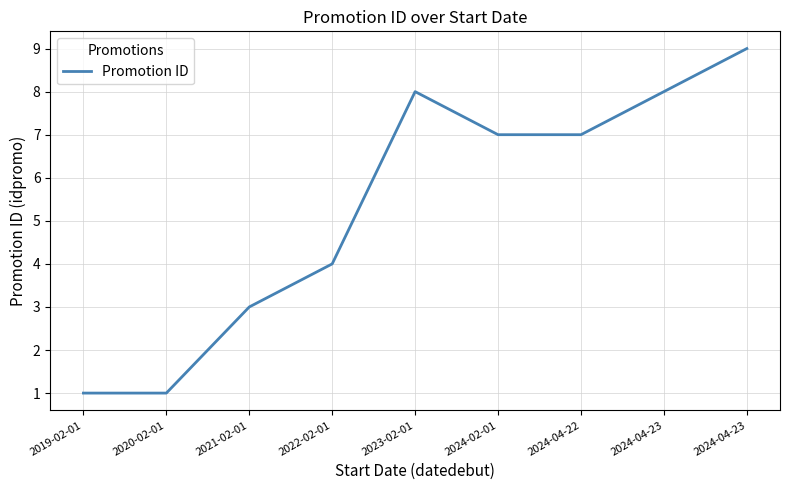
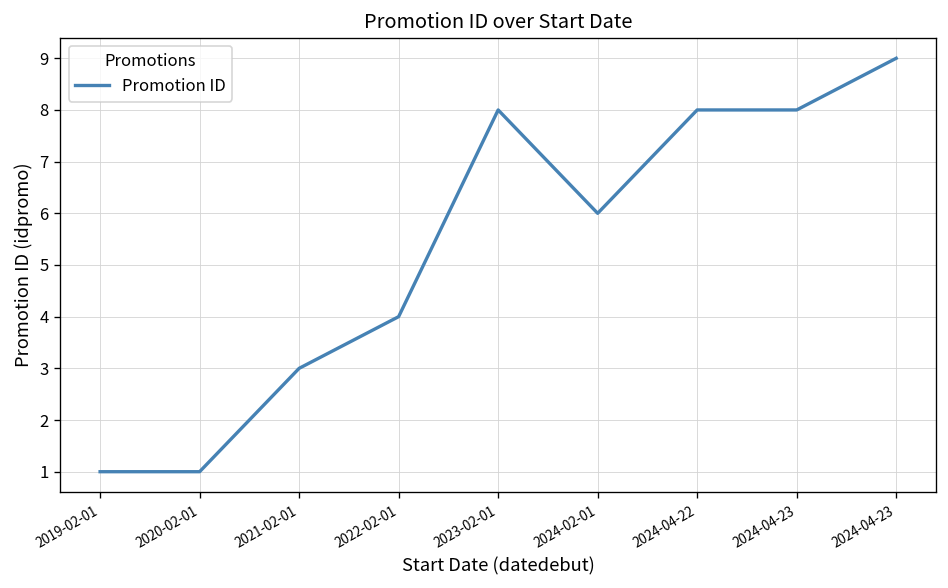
  {
    "2019-02-01": 1,
    "2020-02-01": 1,
    "2021-02-01": 3,
    "2022-02-01": 4,
    "2023-02-01": 8,
-   "2024-02-01": 7,
-   "2024-04-22": 7
+   "2024-02-01": 6,
+   "2024-04-22": 8
  }
